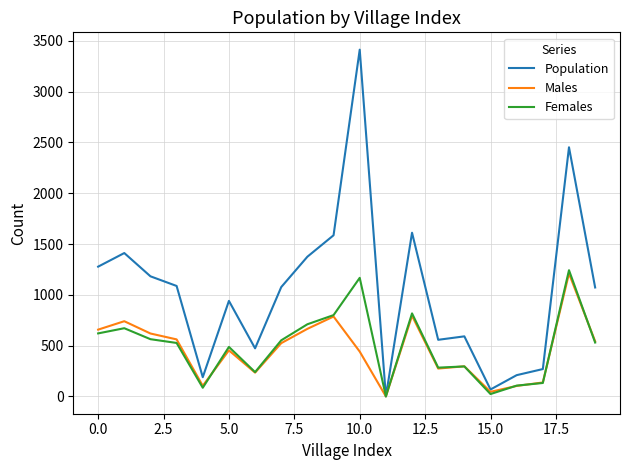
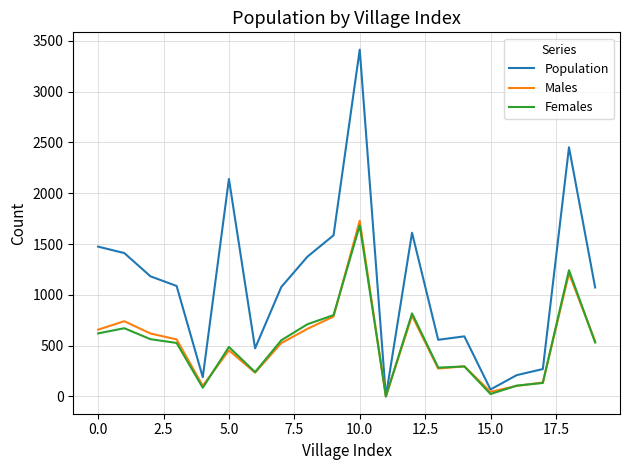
  {
    "Population": {
-     "0.0": 1280,
-     "5.0": 940,
+     "0.0": 1470,
+     "5.0": 2140,
      "10.0": 3410
    },
    "Males": {
      "0.0": 660,
      "5.0": 450,
-     "10.0": 440
+     "10.0": 1730
    },
    "Females": {
      "0.0": 620,
      "5.0": 490,
-     "10.0": 1170
+     "10.0": 1680
    }
  }
